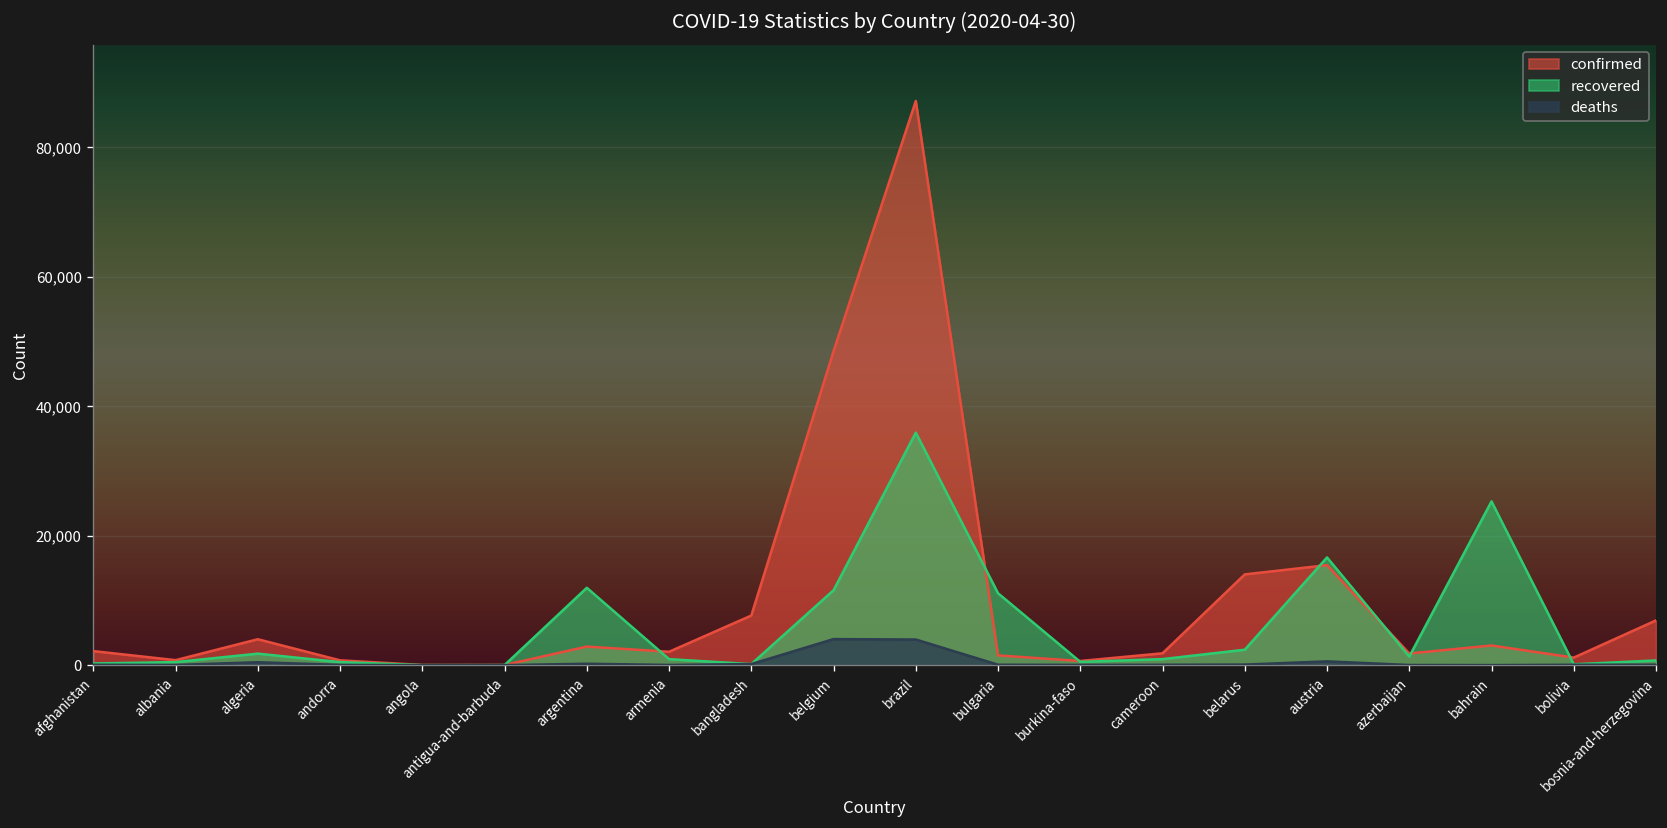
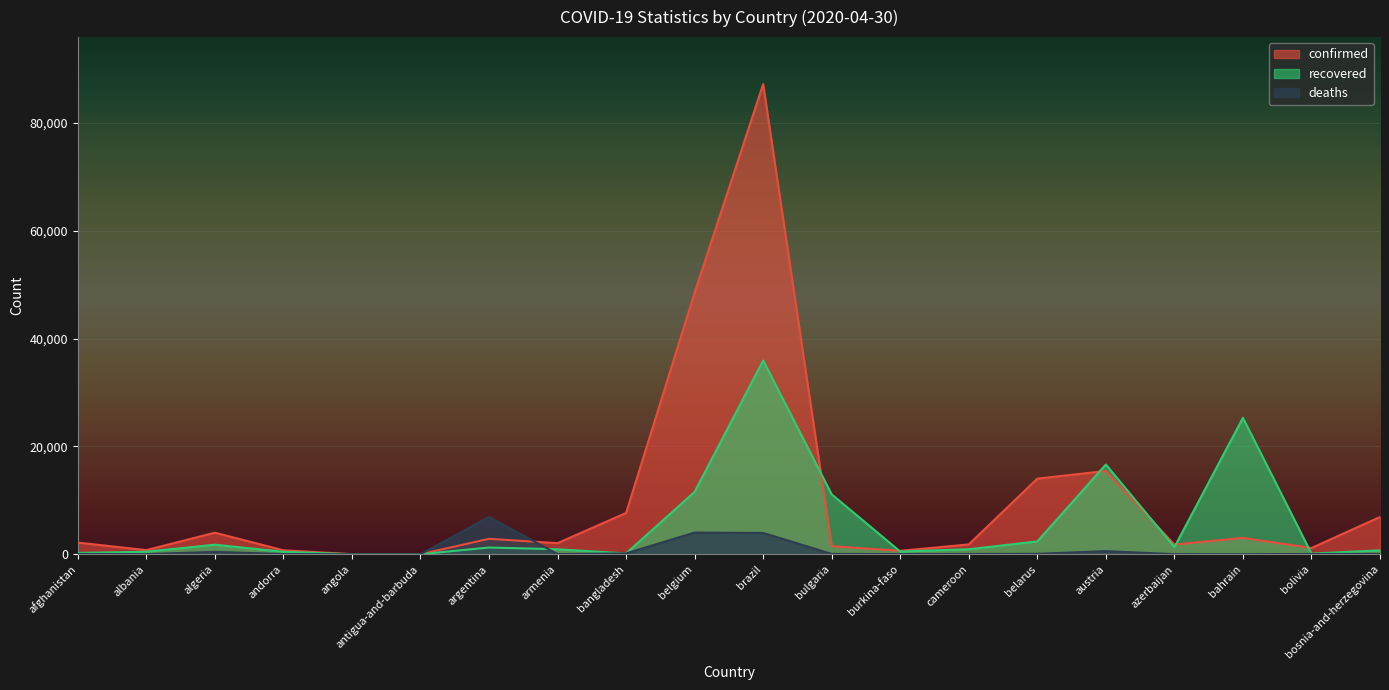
  {
    "confirmed": {
      "afghanistan": "2,000",
      "algeria": "4,000",
      "argentina": "3,000",
      "armenia": "2,000",
      "bangladesh": "8,000",
      "belgium": "49,000",
      "brazil": "87,000",
      "bulgaria": "2,000",
      "cameroon": "2,000",
      "belarus": "14,000",
      "austria": "15,000",
      "bahrain": "3,000",
      "bolivia": "1,000",
      "bosnia-and-herzegovina": "7,000"
    },
    "recovered": {
      "algeria": "2,000",
-     "argentina": "12,000",
+     "argentina": "1,000",
      "armenia": "1,000",
      "belgium": "12,000",
      "brazil": "36,000",
      "bulgaria": "11,000",
      "cameroon": "1,000",
      "belarus": "2,000",
      "austria": "17,000",
      "bahrain": "25,000",
      "bosnia-and-herzegovina": "1,000"
    },
    "deaths": {
      "algeria": "0",
-     "argentina": "0",
+     "argentina": "7,000",
      "armenia": "0",
      "belgium": "4,000",
      "brazil": "4,000",
      "bulgaria": "0",
      "cameroon": "0",
      "belarus": "0",
      "austria": "1,000",
      "azerbaijan": "0",
      "bahrain": "0",
      "bosnia-and-herzegovina": "0"
    }
  }
